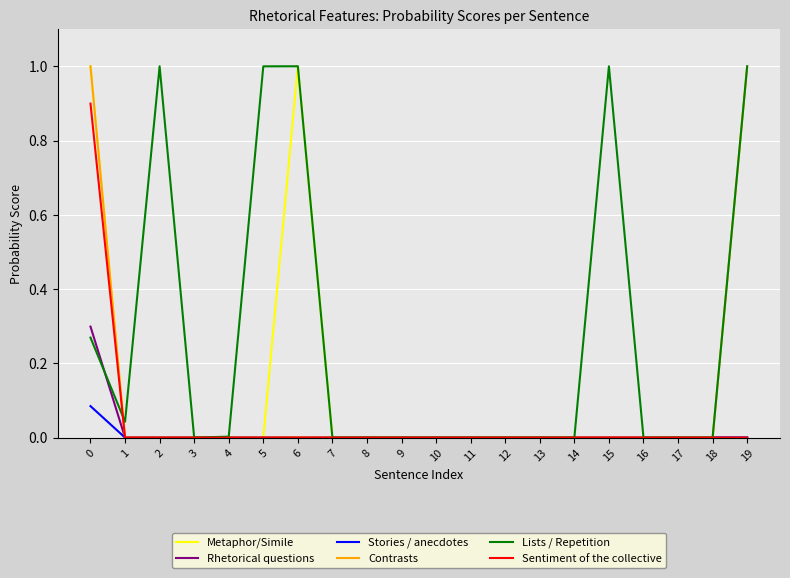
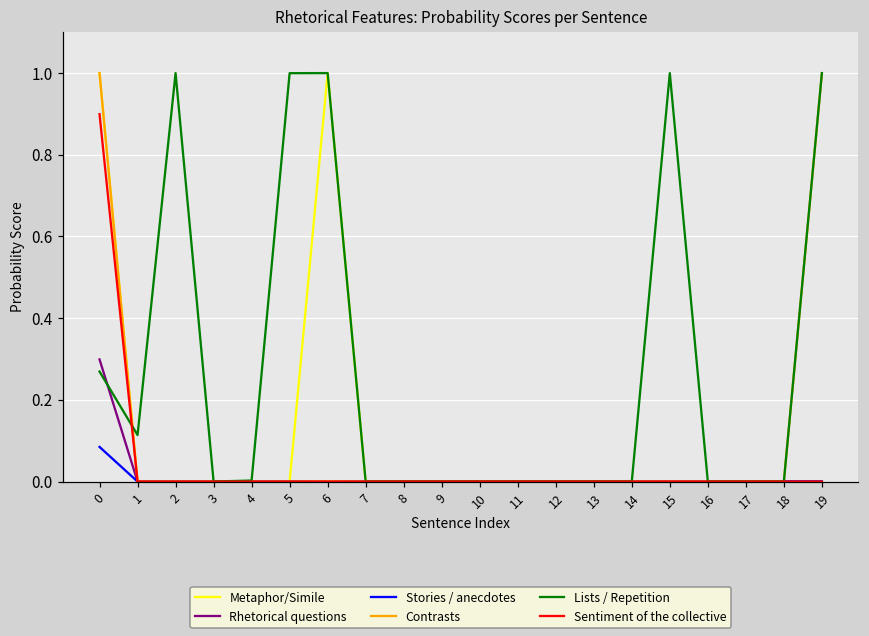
  {
    "Rhetorical questions": {
      "0": 0.30
    },
    "Stories / anecdotes": {
      "0": 0.08
    },
    "Lists / Repetition": {
      "0": 0.27,
-     "1": 0.04,
+     "1": 0.11,
      "2": 1.00,
      "5": 1.00,
      "15": 1.00
    },
    "Sentiment of the collective": {
      "0": 0.90
    }
  }
